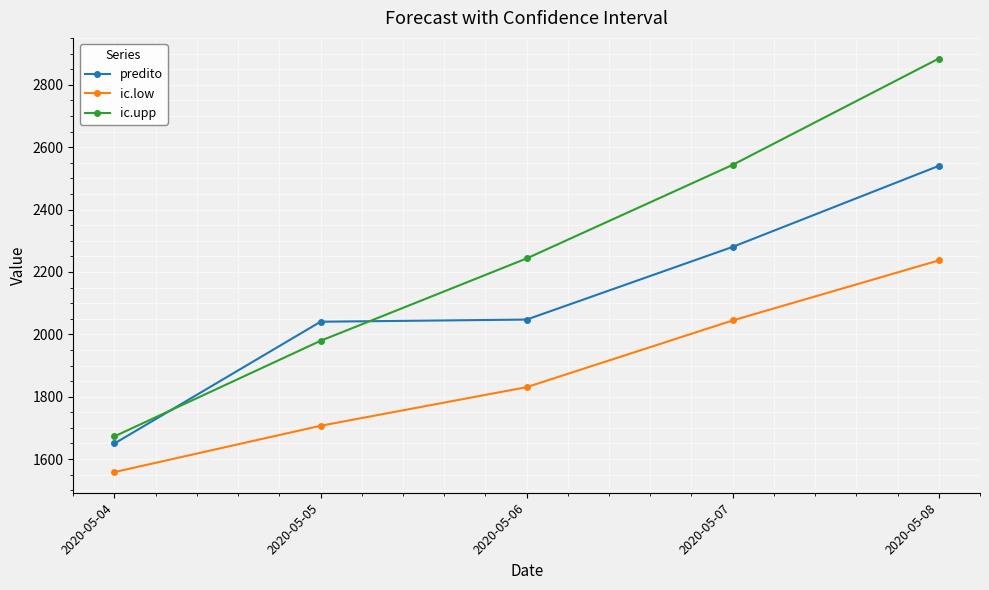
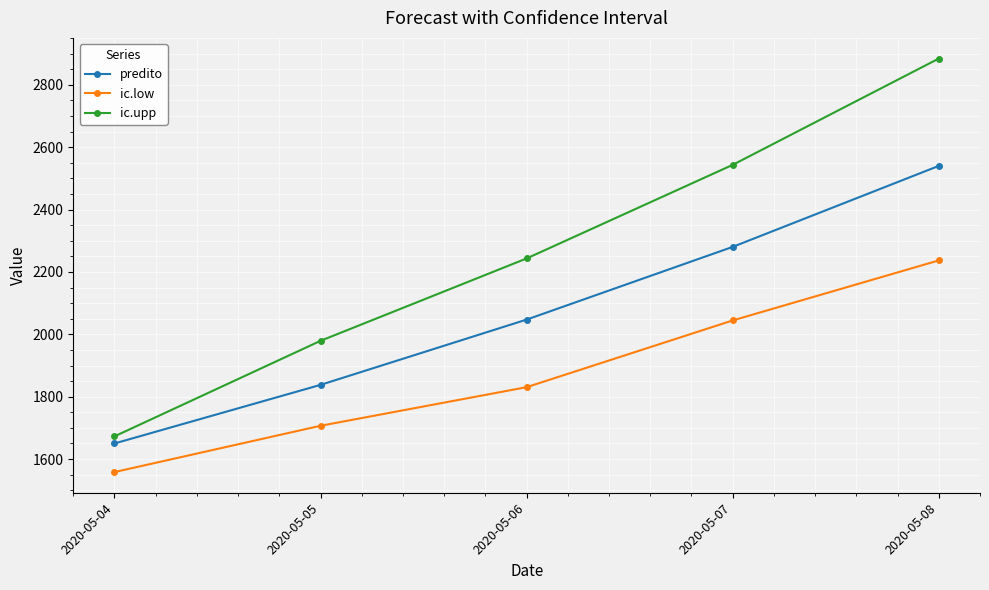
  {
    "predito": {
      "2020-05-04": 1650,
-     "2020-05-05": 2040,
+     "2020-05-05": 1840,
      "2020-05-06": 2050,
      "2020-05-07": 2280,
      "2020-05-08": 2540
    },
    "ic.low": {
      "2020-05-04": 1560,
      "2020-05-05": 1710,
      "2020-05-06": 1830,
      "2020-05-07": 2040,
      "2020-05-08": 2240
    },
    "ic.upp": {
      "2020-05-04": 1670,
      "2020-05-05": 1980,
      "2020-05-06": 2240,
      "2020-05-07": 2540,
      "2020-05-08": 2880
    }
  }
